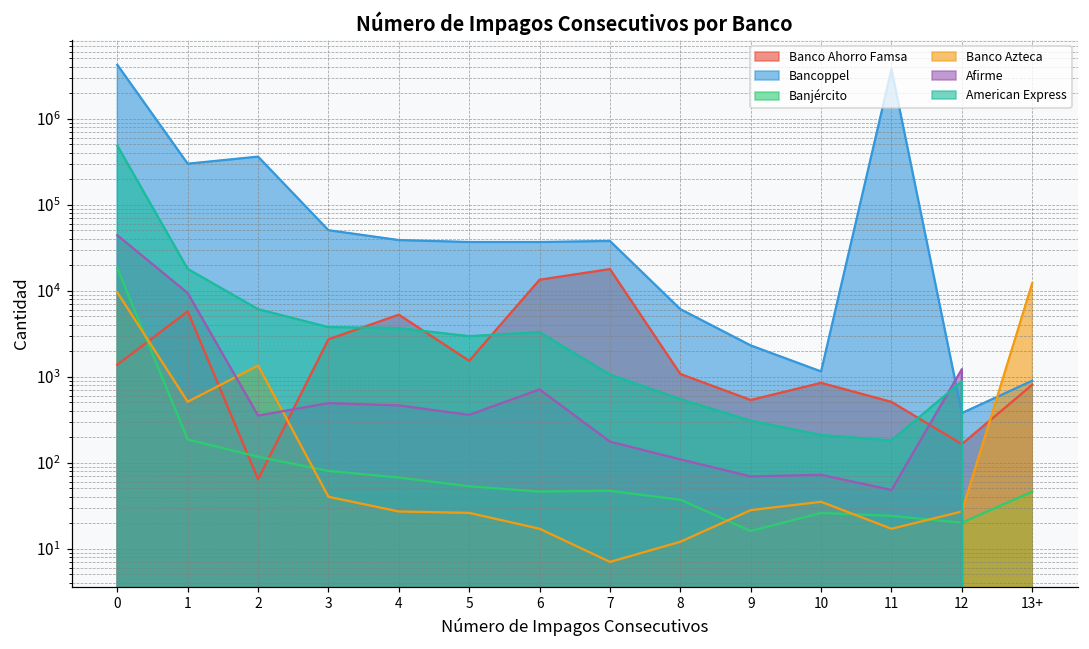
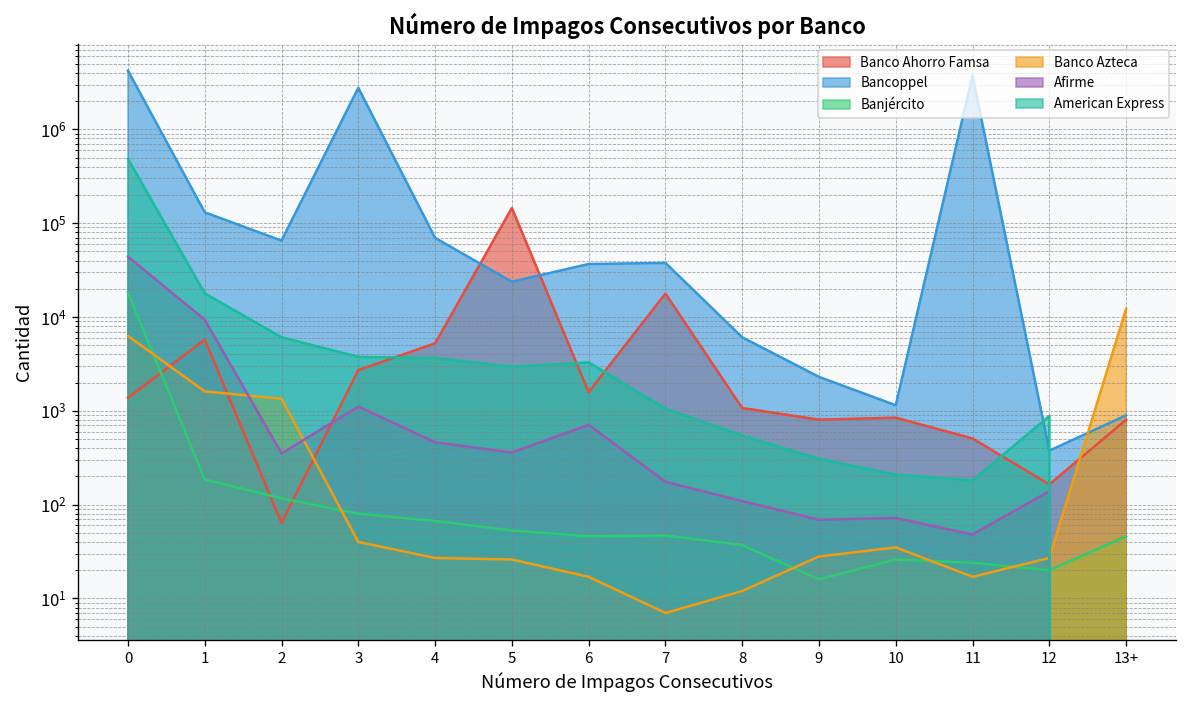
  {
    "Banco Ahorro Famsa": {
      "0": 1400,
      "1": 6000,
      "2": 60,
      "3": 2700,
      "4": 5000,
-     "5": 1500,
-     "6": 13000,
+     "5": 150000,
+     "6": 1600,
      "7": 18000,
      "8": 1100,
-     "9": 500,
+     "9": 800,
      "10": 800,
      "11": 500,
      "12": 160,
      "13+": 800
    },
    "Bancoppel": {
      "0": 4000000,
-     "1": 300000,
-     "2": 400000,
-     "3": 50000,
-     "4": 40000,
-     "5": 40000,
+     "1": 130000,
+     "2": 70000,
+     "3": 2800000,
+     "4": 70000,
+     "5": 24000,
      "6": 40000,
      "7": 40000,
      "8": 6000,
      "9": 2300,
      "10": 1100,
      "12": 400,
      "13+": 900
    },
    "Banco Azteca": {
-     "0": 10000,
-     "1": 500,
+     "0": 6000,
+     "1": 1600,
      "2": 1300,
      "3": 40,
      "4": 27,
      "5": 26,
      "6": 17,
      "7": 7,
      "8": 12,
      "9": 28,
      "10": 40,
      "11": 17,
      "12": 27,
      "13+": 12000
    },
    "Afirme": {
      "0": 40000,
      "1": 9000,
      "2": 400,
-     "3": 500,
+     "3": 1100,
      "4": 500,
      "5": 400,
      "6": 700,
      "7": 180,
      "8": 110,
      "9": 70,
      "10": 70,
      "11": 50,
-     "12": 1200
+     "12": 140
    }
  }
